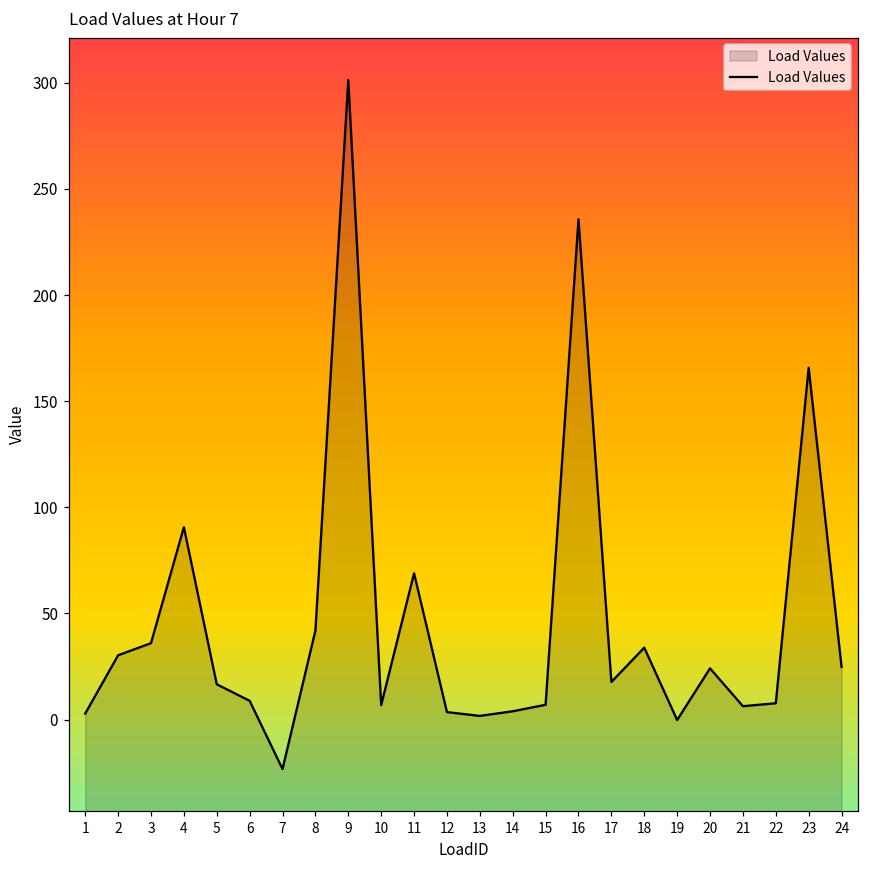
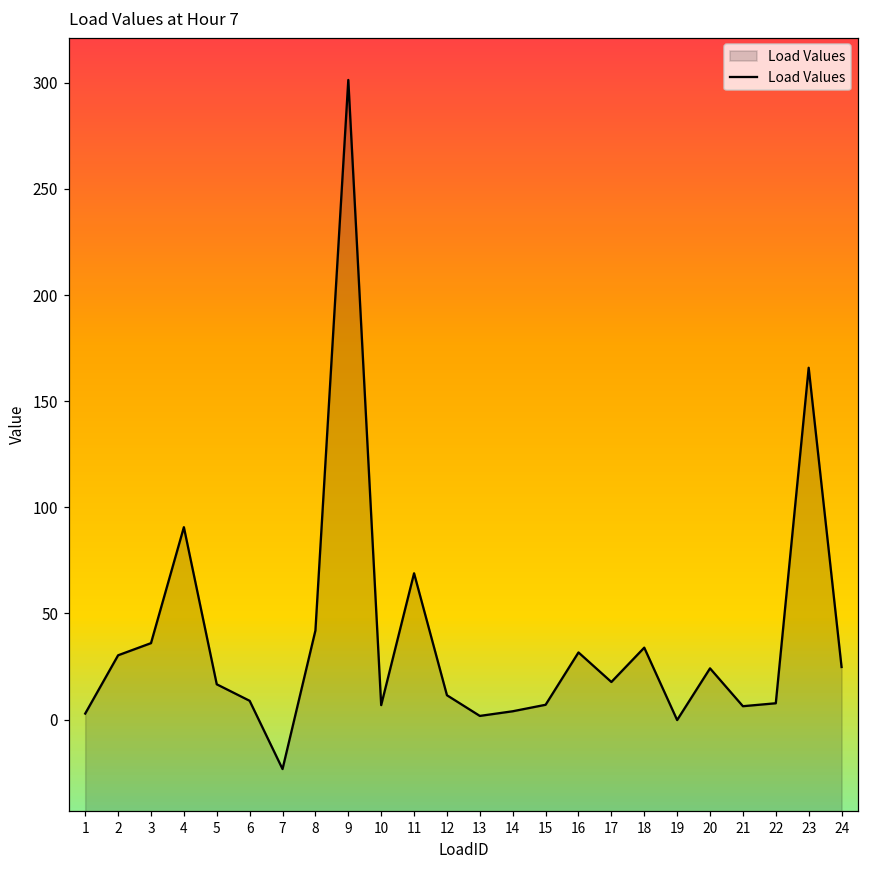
  {
    "1": 3,
    "2": 30,
    "3": 36,
    "4": 91,
    "5": 17,
    "6": 9,
    "7": -23,
    "8": 42,
    "9": 301,
    "10": 7,
    "11": 69,
-   "12": 3,
+   "12": 11,
    "13": 2,
    "14": 4,
    "15": 7,
-   "16": 236,
+   "16": 32,
    "17": 18,
    "18": 34,
    "19": 0,
    "20": 24,
    "21": 6,
    "22": 8,
    "23": 166,
    "24": 25
  }
